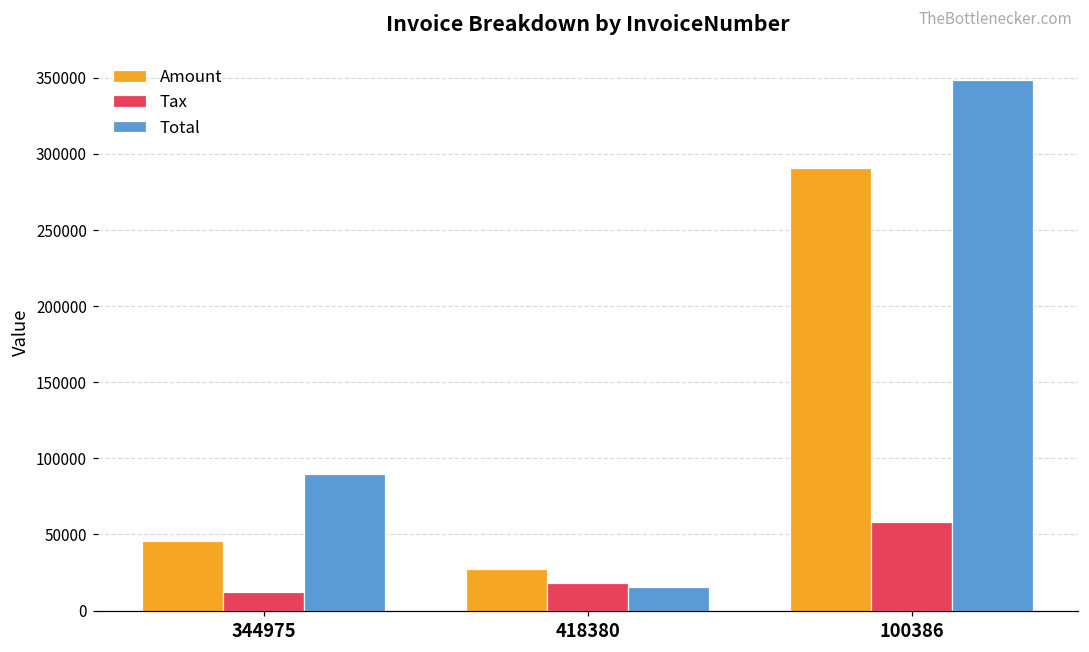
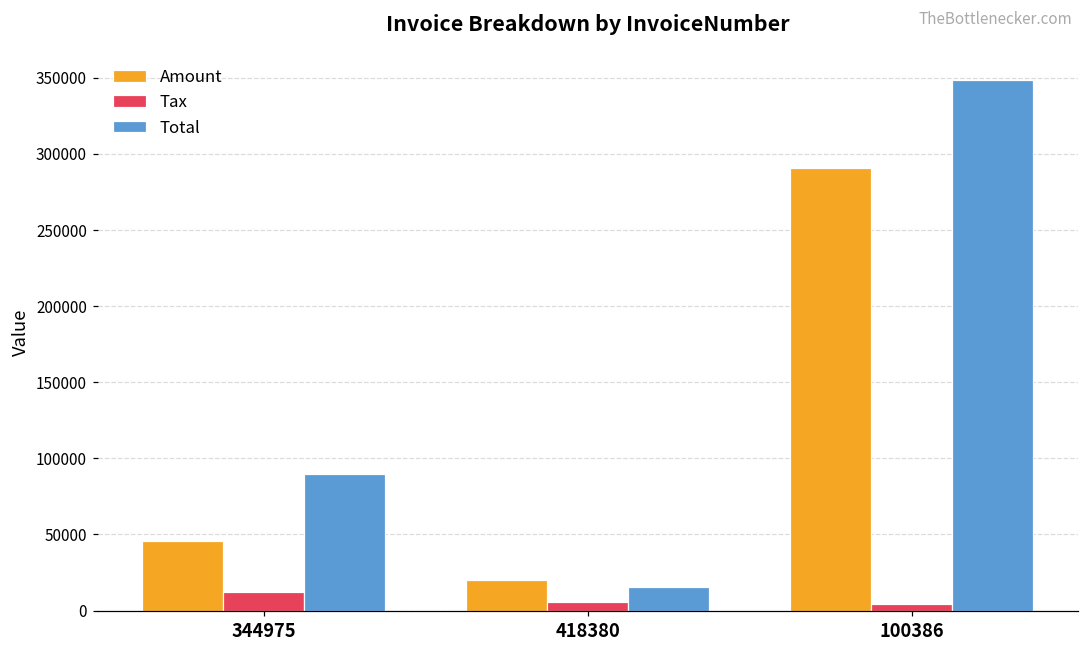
  {
    "Amount": {
      "344975": 46000,
-     "418380": 27000,
+     "418380": 20000,
      "100386": 290000
    },
    "Tax": {
      "344975": 12000,
-     "418380": 18000,
-     "100386": 58000
+     "418380": 5000,
+     "100386": 4000
    },
    "Total": {
      "344975": 90000,
      "418380": 15000,
      "100386": 348000
    }
  }
